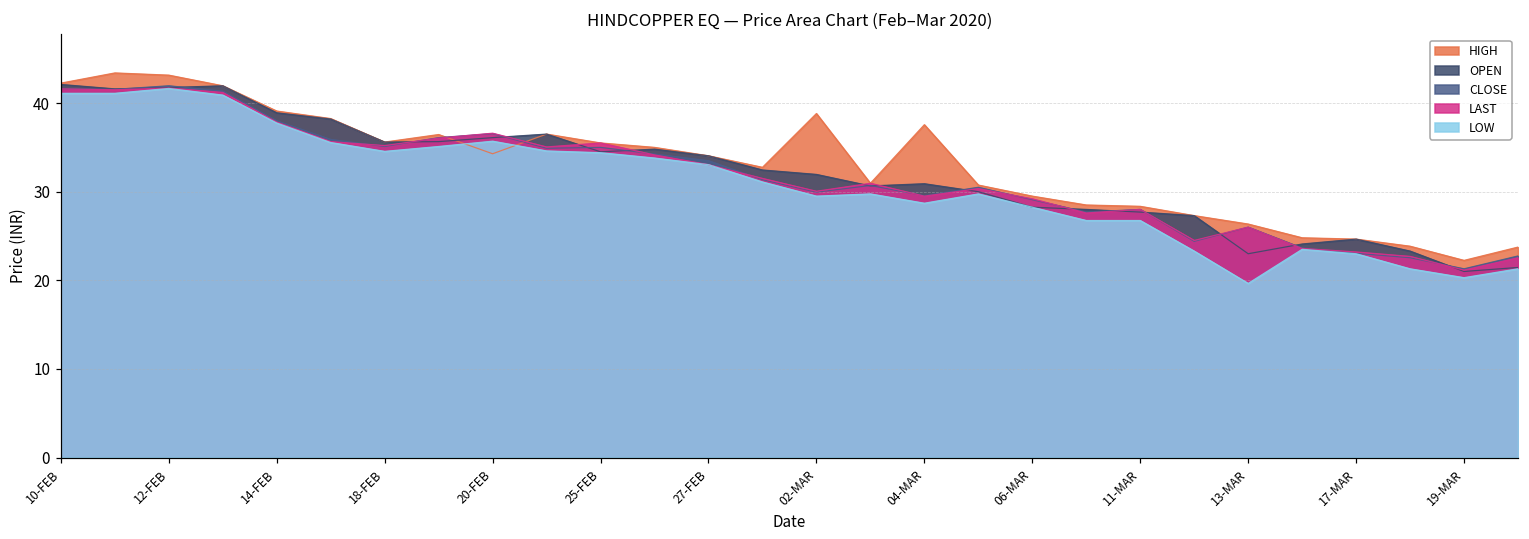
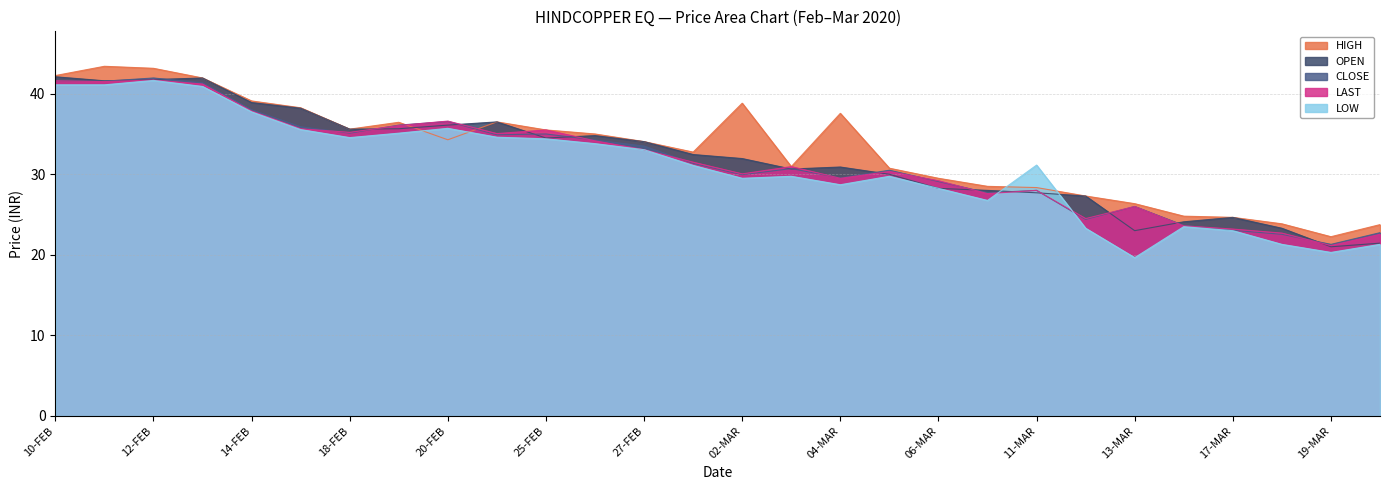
  {
    "HIGH": {
      "12-FEB": 43,
      "20-FEB": 34,
      "02-MAR": 39,
      "04-MAR": 38,
      "11-MAR": 28,
      "13-MAR": 26,
      "19-MAR": 22
    },
    "LOW": {
      "10-FEB": 41,
      "18-FEB": 35,
      "20-FEB": 36,
      "02-MAR": 30,
      "04-MAR": 29,
-     "11-MAR": 27,
+     "11-MAR": 31,
      "13-MAR": 20,
      "19-MAR": 20
    }
  }
